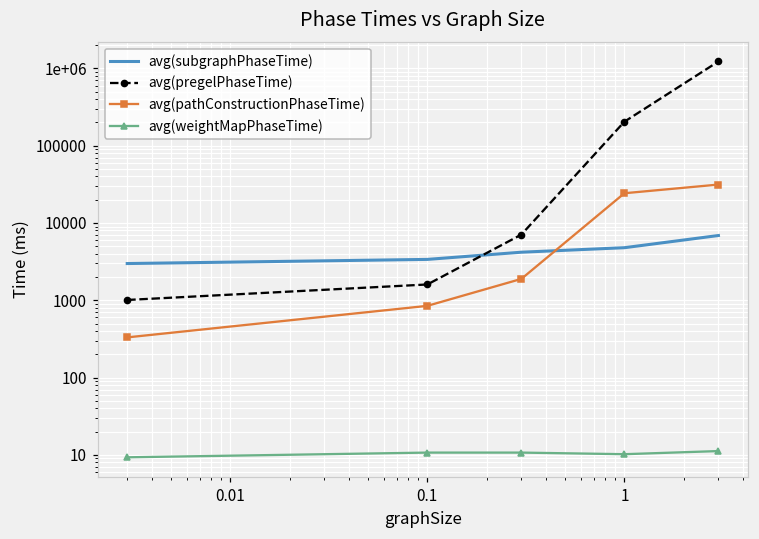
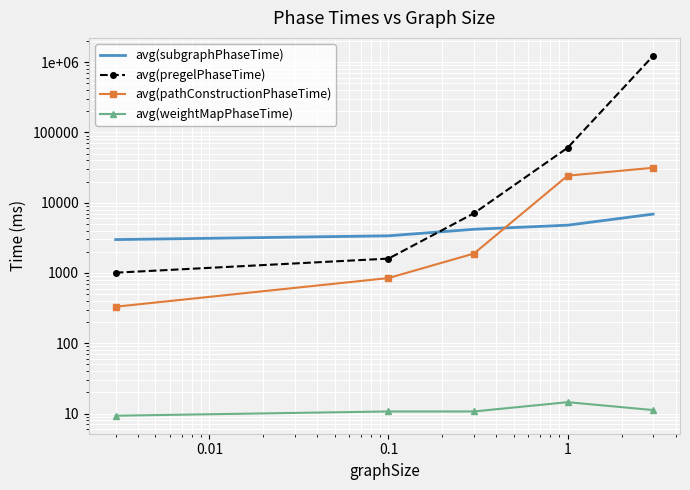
  {
    "avg(subgraphPhaseTime)": {
      "0.1": 3000,
      "1": 5000
    },
    "avg(pregelPhaseTime)": {
      "0.1": 1600,
-     "1": 200000
+     "1": 60000
    },
    "avg(pathConstructionPhaseTime)": {
      "0.1": 800,
      "1": 24000
    },
    "avg(weightMapPhaseTime)": {
      "0.1": 11,
-     "1": 10
+     "1": 15
    }
  }
